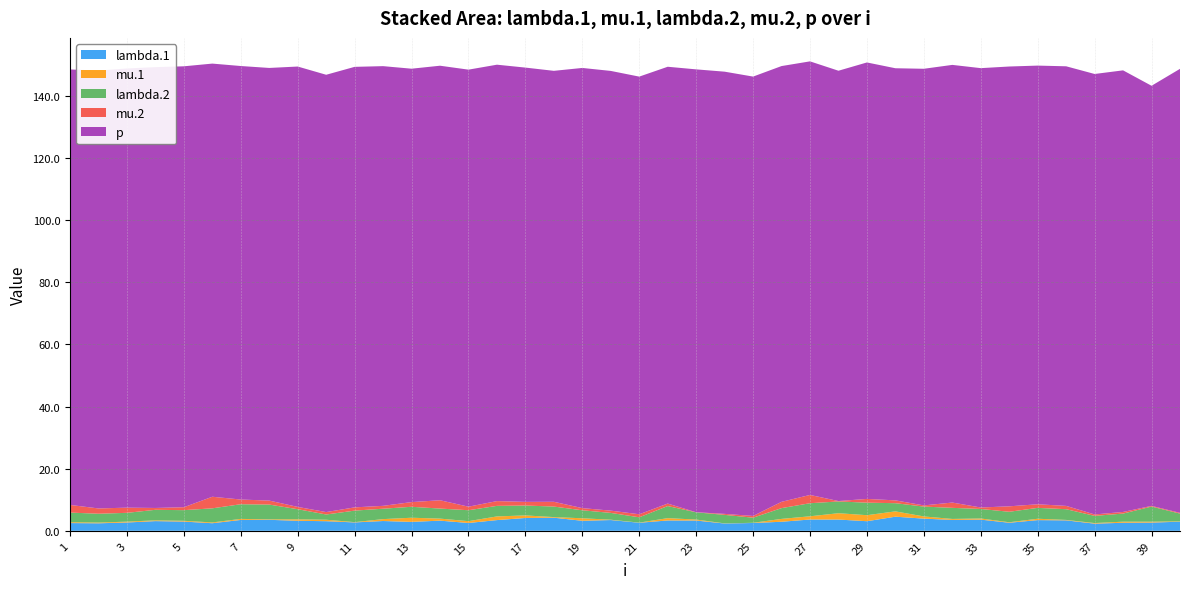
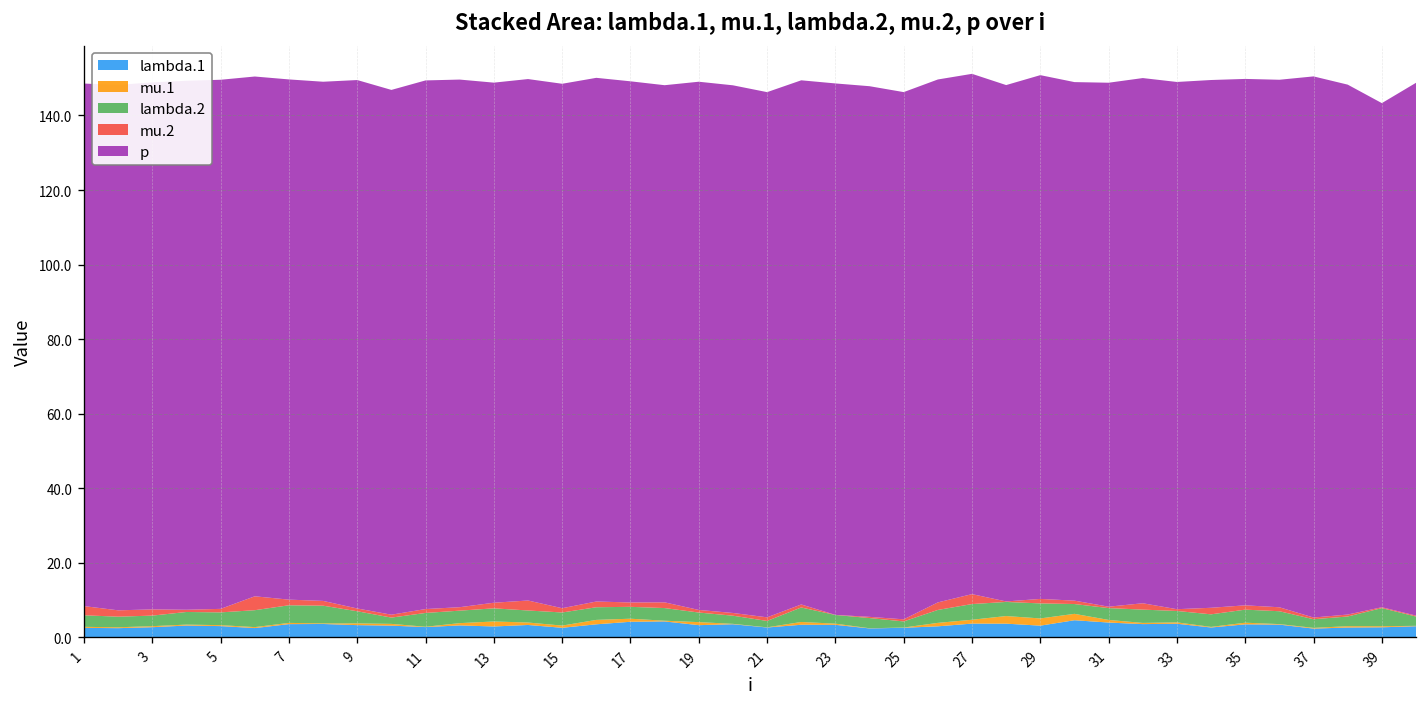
  {
    "lambda.1": {
      "13": 3,
      "17": 4,
      "27": 4,
      "29": 3
    },
    "mu.1": {
      "13": 1,
      "17": 1,
      "27": 1,
      "29": 2
    },
    "lambda.2": {
      "1": 3,
      "3": 3,
      "5": 3,
      "7": 5,
      "11": 4,
      "13": 4,
      "15": 4,
      "17": 3,
      "21": 2,
      "27": 4,
      "29": 4,
      "35": 4
    },
    "mu.2": {
      "1": 2,
      "3": 2,
      "5": 1,
      "7": 2,
      "11": 1,
      "13": 2,
      "15": 1,
      "17": 1,
      "21": 1,
      "27": 3,
      "29": 1,
      "35": 1
    },
    "p": {
      "1": 140,
      "5": 142,
      "7": 140,
      "9": 142,
      "11": 142,
      "13": 140,
      "15": 141,
      "17": 140,
      "19": 142,
      "21": 141,
      "23": 143,
      "25": 141,
      "27": 140,
      "29": 141,
      "31": 141,
      "33": 141,
      "35": 141,
-     "37": 142,
+     "37": 145,
      "39": 135
    }
  }
